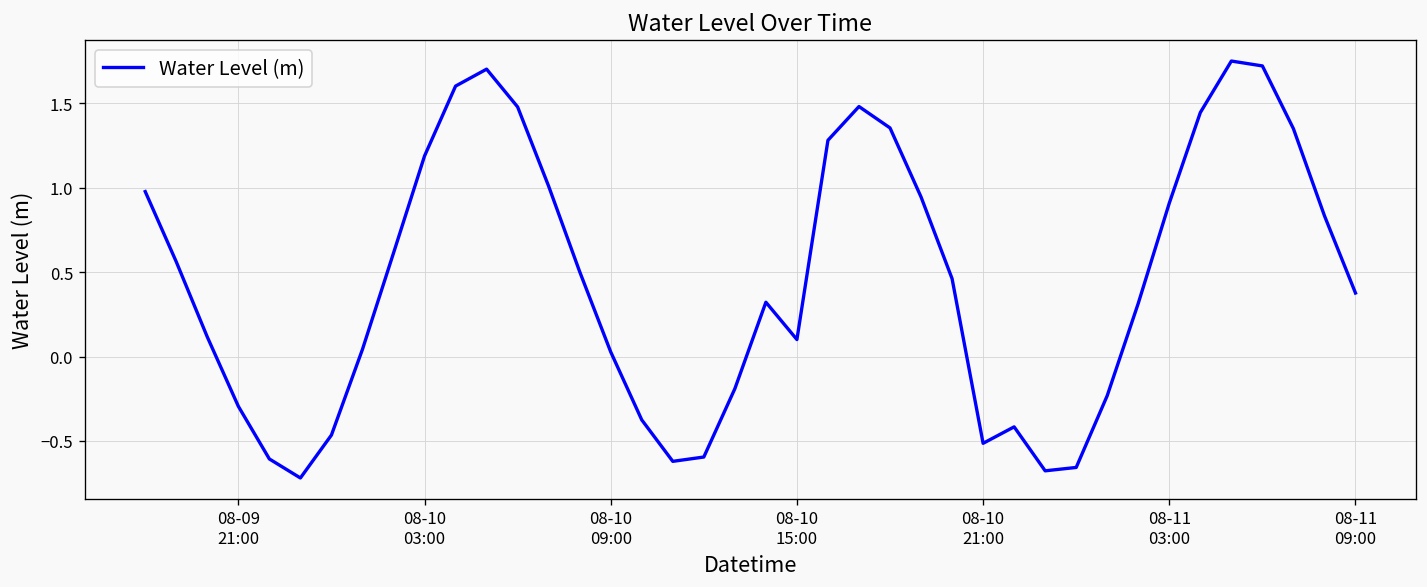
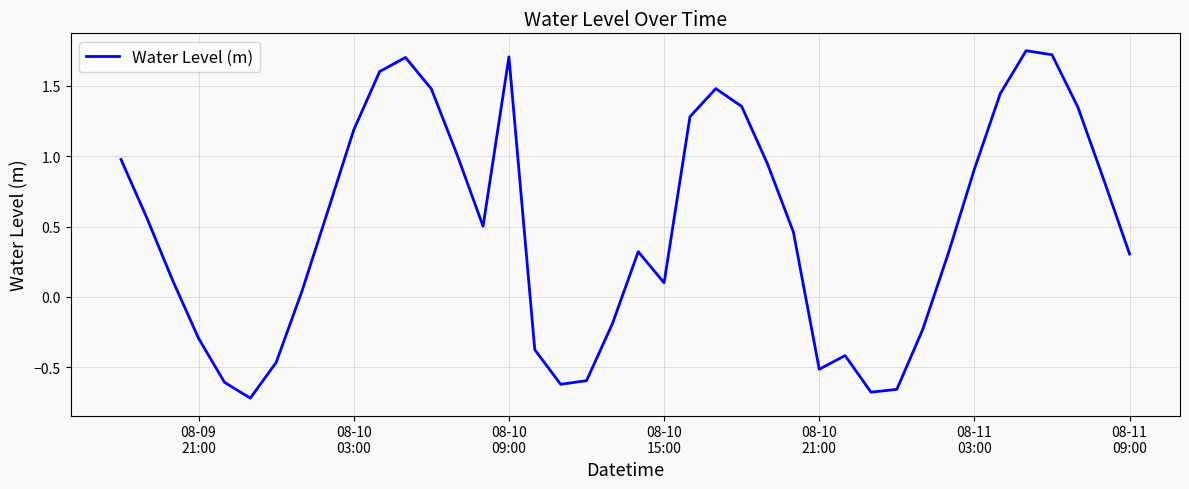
  {
    "08-09 21:00": -0.29,
    "08-10 03:00": 1.19,
-   "08-10 09:00": 0.03,
+   "08-10 09:00": 1.71,
    "08-10 15:00": 0.10,
    "08-10 21:00": -0.51,
    "08-11 03:00": 0.91,
-   "08-11 09:00": 0.38
+   "08-11 09:00": 0.31
  }
